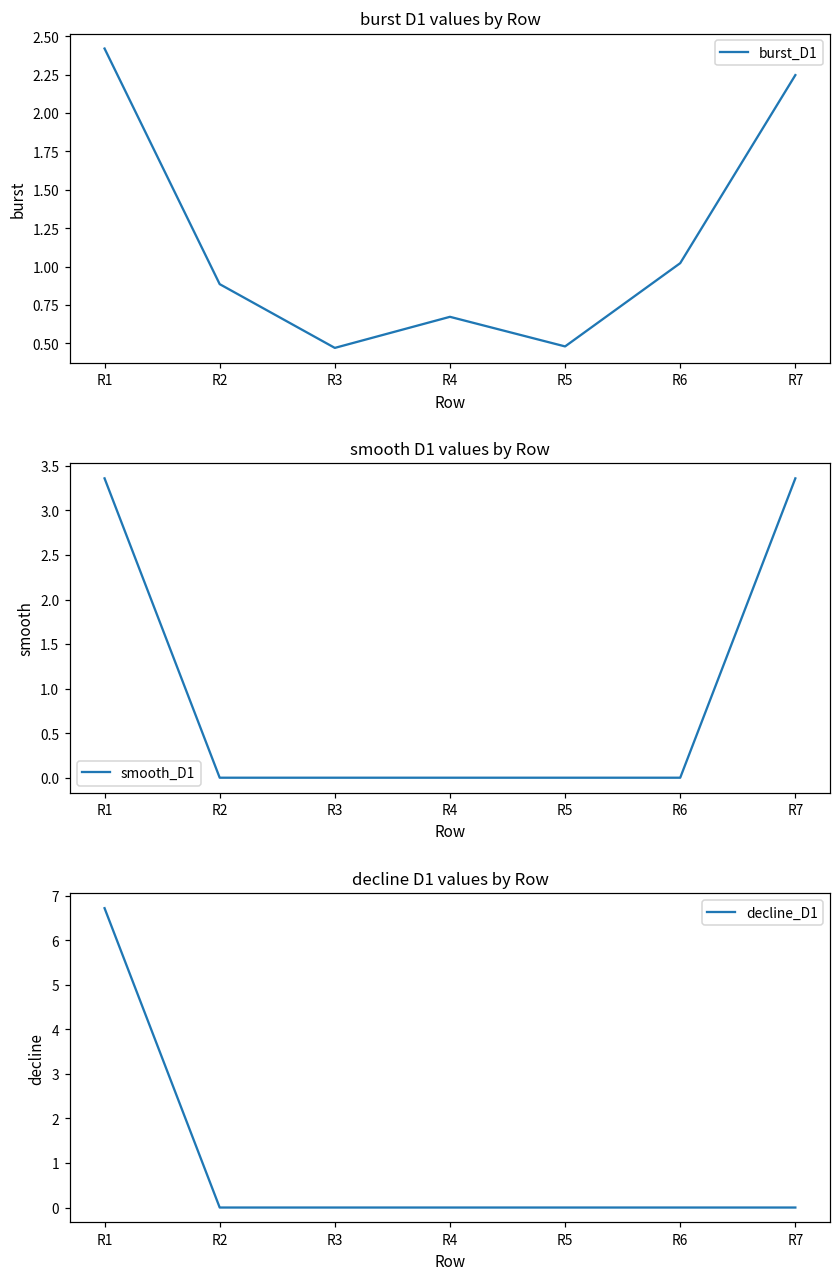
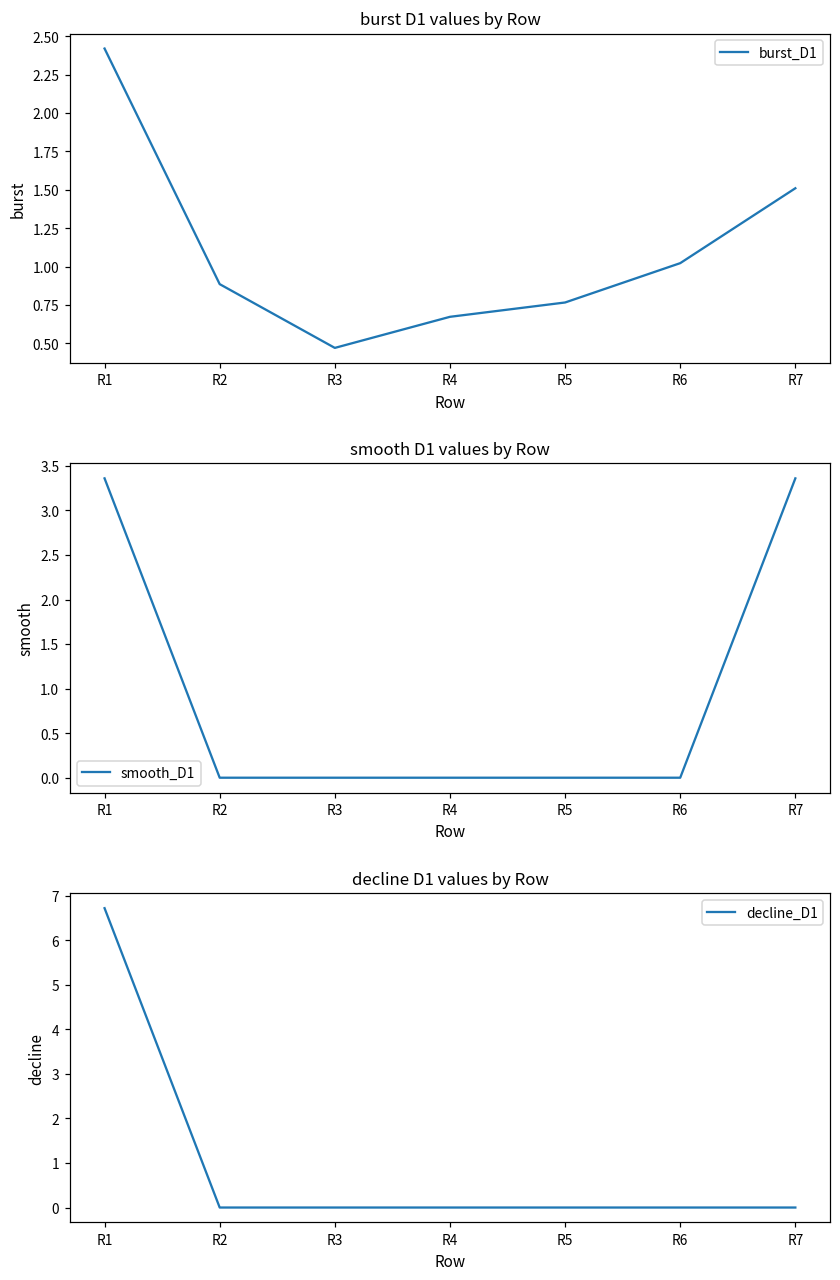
  {
    "burst D1 values by Row": {
      "R1": 2.42,
      "R2": 0.89,
      "R3": 0.47,
      "R4": 0.67,
-     "R5": 0.48,
+     "R5": 0.77,
      "R6": 1.02,
-     "R7": 2.25
+     "R7": 1.51
    },
    "smooth D1 values by Row": {
      "R1": 3.4,
      "R2": 0.0,
      "R3": 0.0,
      "R4": 0.0,
      "R5": 0.0,
      "R6": 0.0,
      "R7": 3.4
    },
    "decline D1 values by Row": {
      "R1": 6.7,
      "R2": 0.0,
      "R3": 0.0,
      "R4": 0.0,
      "R5": 0.0,
      "R6": 0.0,
      "R7": 0.0
    }
  }
